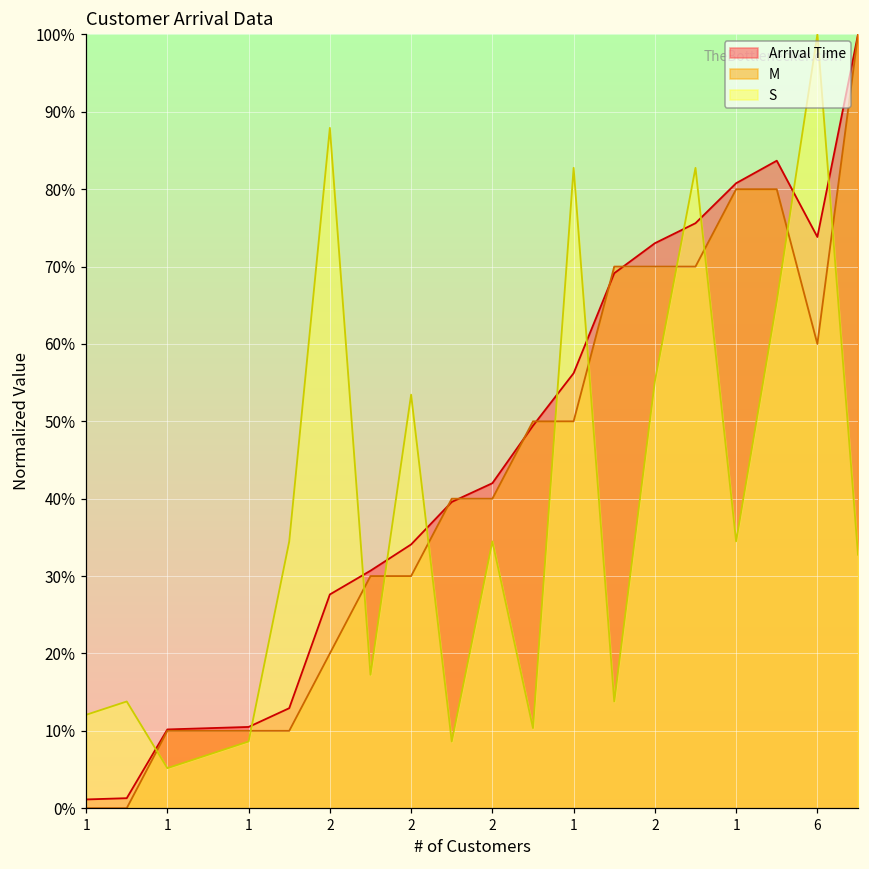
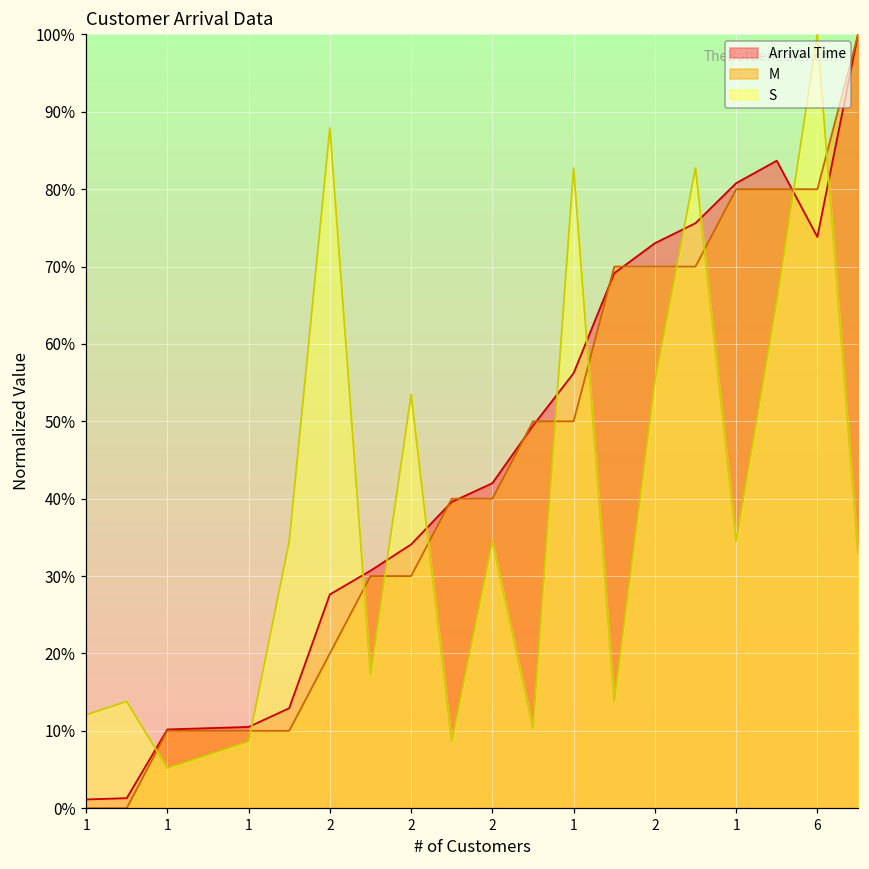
  {
    "Arrival Time": {
      "6": "74%"
    },
    "M": {
-     "6": "60%"
+     "6": "80%"
    },
    "S": {
      "6": "100%"
    }
  }
